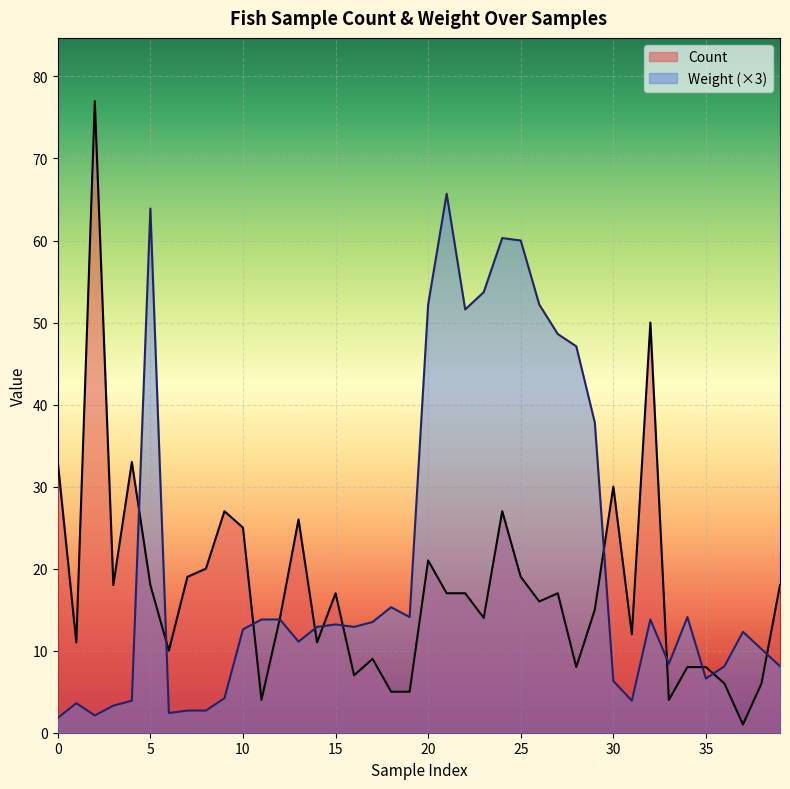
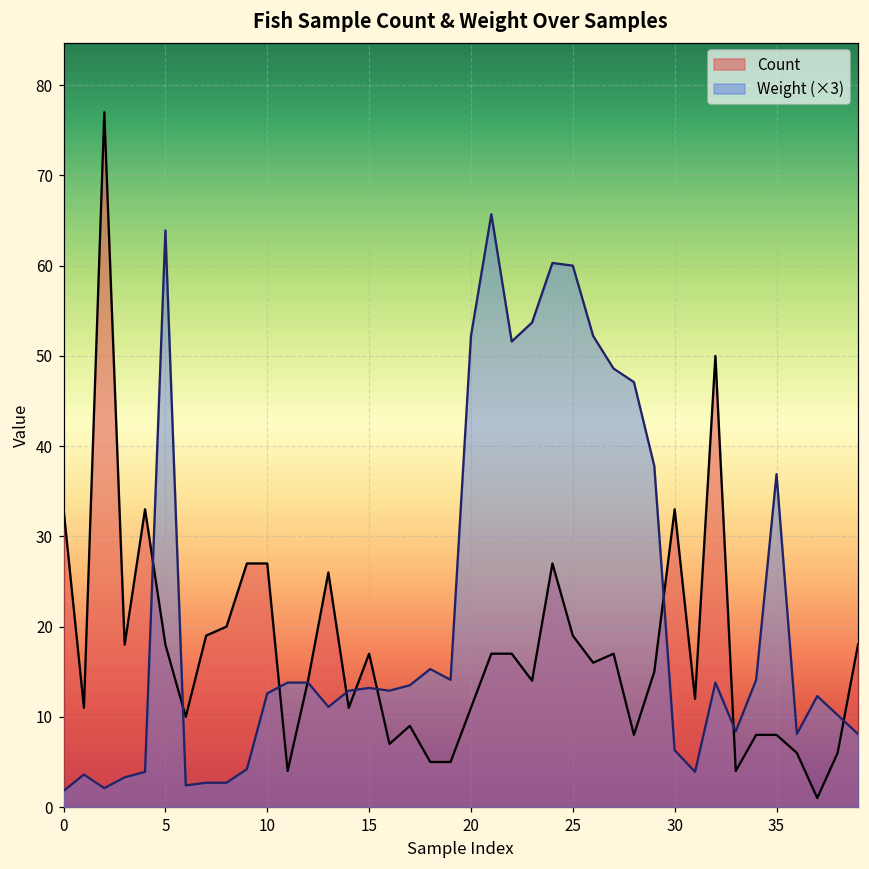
  {
    "Count": {
      "0": 33,
      "5": 18,
-     "10": 25,
+     "10": 27,
      "15": 17,
-     "20": 21,
+     "20": 11,
      "25": 19,
-     "30": 30,
+     "30": 33,
      "35": 8
    },
    "Weight (×3)": {
      "0": 2,
      "5": 64,
      "10": 13,
      "15": 13,
      "20": 52,
      "25": 60,
      "30": 6,
-     "35": 7
+     "35": 37
    }
  }
